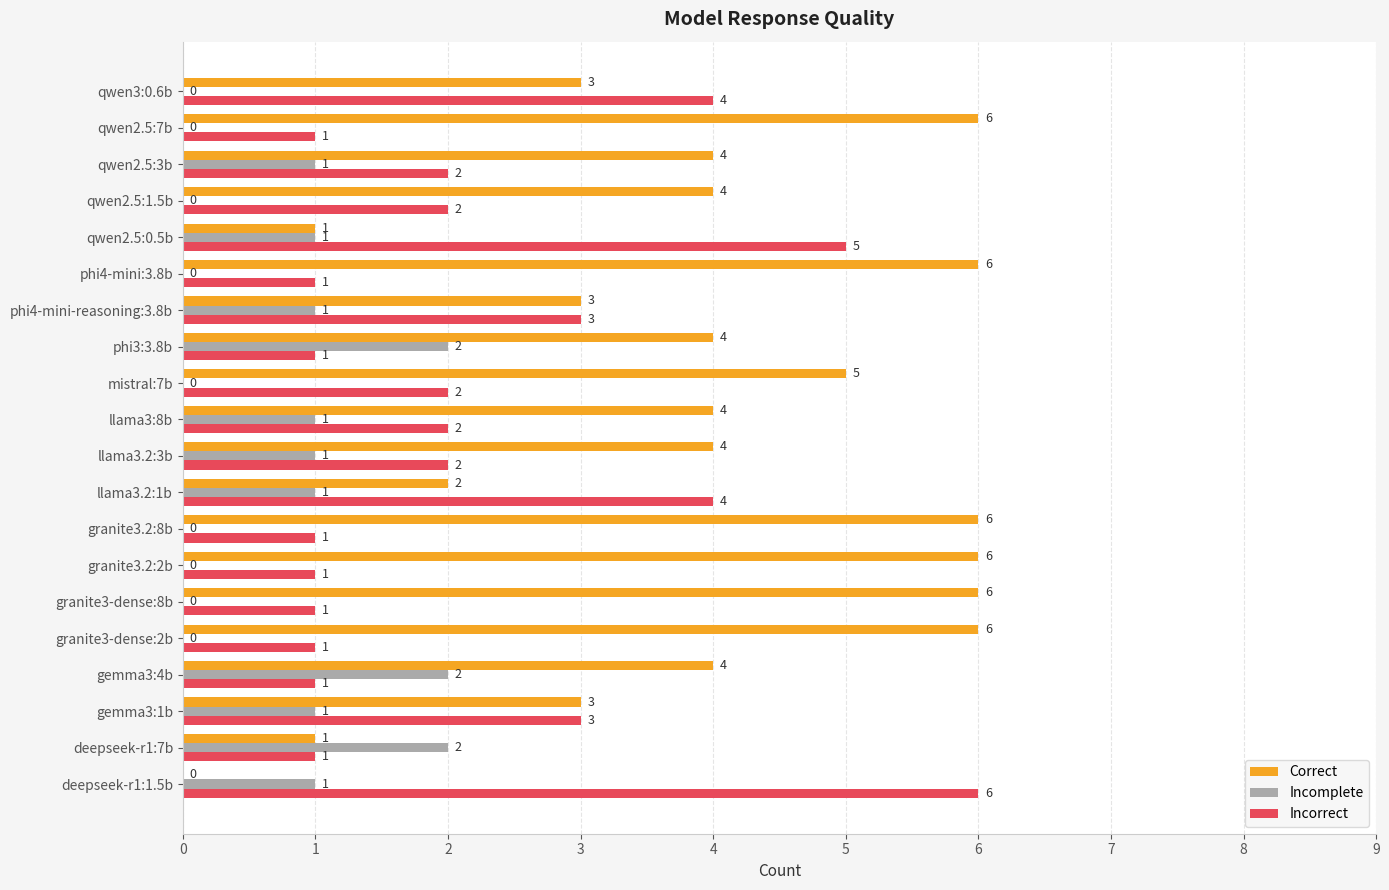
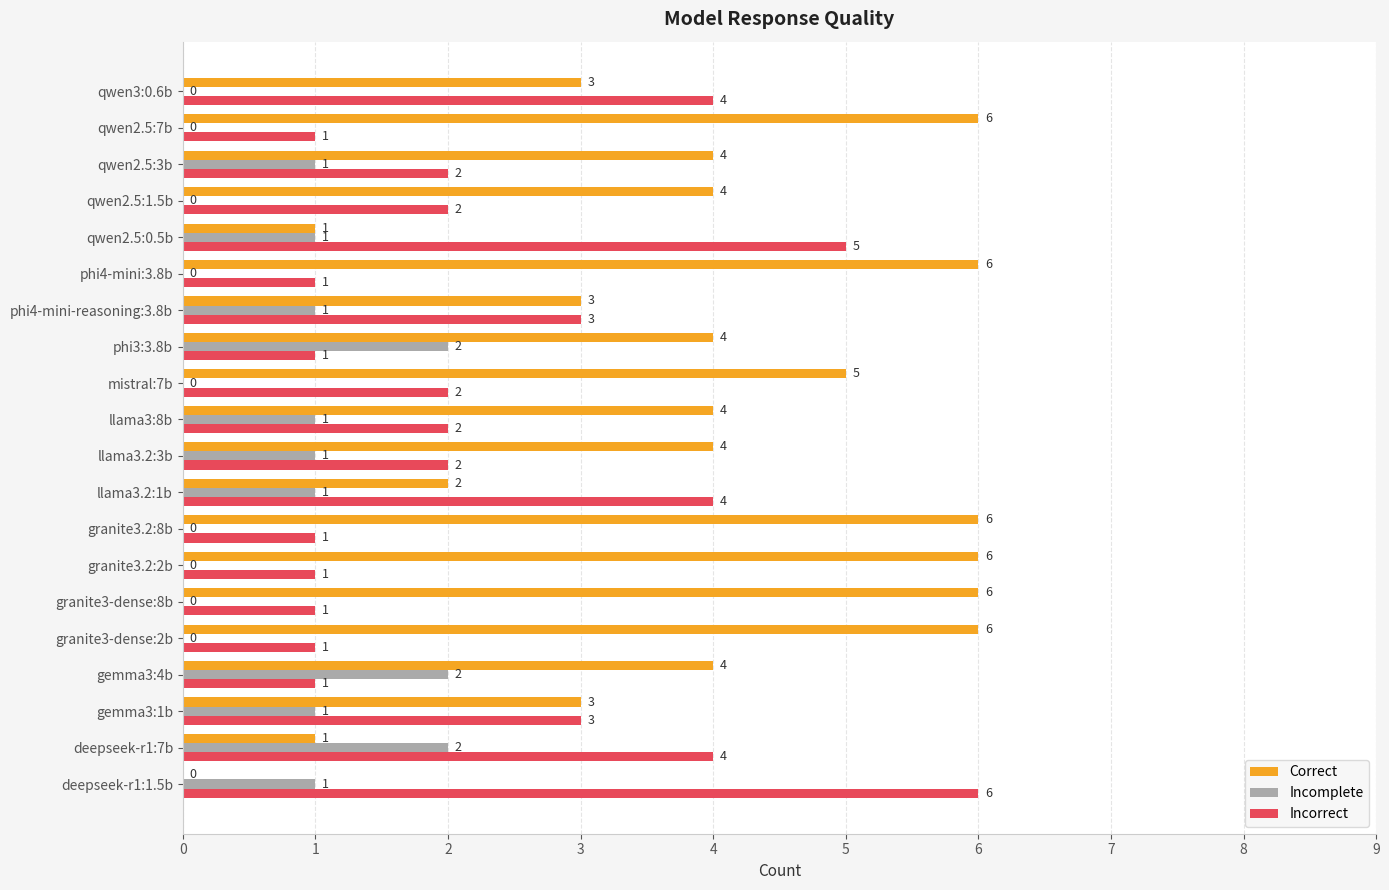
  {
    "Correct": {
      "qwen3:0.6b": 3,
      "qwen2.5:7b": 6,
      "qwen2.5:3b": 4,
      "qwen2.5:1.5b": 4,
      "phi4-mini:3.8b": 6,
      "phi4-mini-reasoning:3.8b": 3,
      "phi3:3.8b": 4,
      "mistral:7b": 5,
      "llama3:8b": 4,
      "llama3.2:3b": 4,
      "llama3.2:1b": 2,
      "granite3.2:8b": 6,
      "granite3.2:2b": 6,
      "granite3-dense:8b": 6,
      "granite3-dense:2b": 6,
      "gemma3:4b": 4,
      "gemma3:1b": 3,
      "deepseek-r1:7b": 1,
      "deepseek-r1:1.5b": 0
    },
    "Incomplete": {
      "qwen3:0.6b": 0,
      "qwen2.5:7b": 0,
      "qwen2.5:3b": 1,
      "qwen2.5:1.5b": 0,
      "phi4-mini:3.8b": 0,
      "phi4-mini-reasoning:3.8b": 1,
      "phi3:3.8b": 2,
      "mistral:7b": 0,
      "llama3:8b": 1,
      "llama3.2:3b": 1,
      "llama3.2:1b": 1,
      "granite3.2:8b": 0,
      "granite3.2:2b": 0,
      "granite3-dense:8b": 0,
      "granite3-dense:2b": 0,
      "gemma3:4b": 2,
      "gemma3:1b": 1,
      "deepseek-r1:7b": 2,
      "deepseek-r1:1.5b": 1
    },
    "Incorrect": {
      "qwen3:0.6b": 4,
      "qwen2.5:7b": 1,
      "qwen2.5:3b": 2,
      "qwen2.5:1.5b": 2,
      "qwen2.5:0.5b": 5,
      "phi4-mini:3.8b": 1,
      "phi4-mini-reasoning:3.8b": 3,
      "phi3:3.8b": 1,
      "mistral:7b": 2,
      "llama3:8b": 2,
      "llama3.2:3b": 2,
      "llama3.2:1b": 4,
      "granite3.2:8b": 1,
      "granite3.2:2b": 1,
      "granite3-dense:8b": 1,
      "granite3-dense:2b": 1,
      "gemma3:4b": 1,
      "gemma3:1b": 3,
-     "deepseek-r1:7b": 1,
+     "deepseek-r1:7b": 4,
      "deepseek-r1:1.5b": 6
    }
  }
